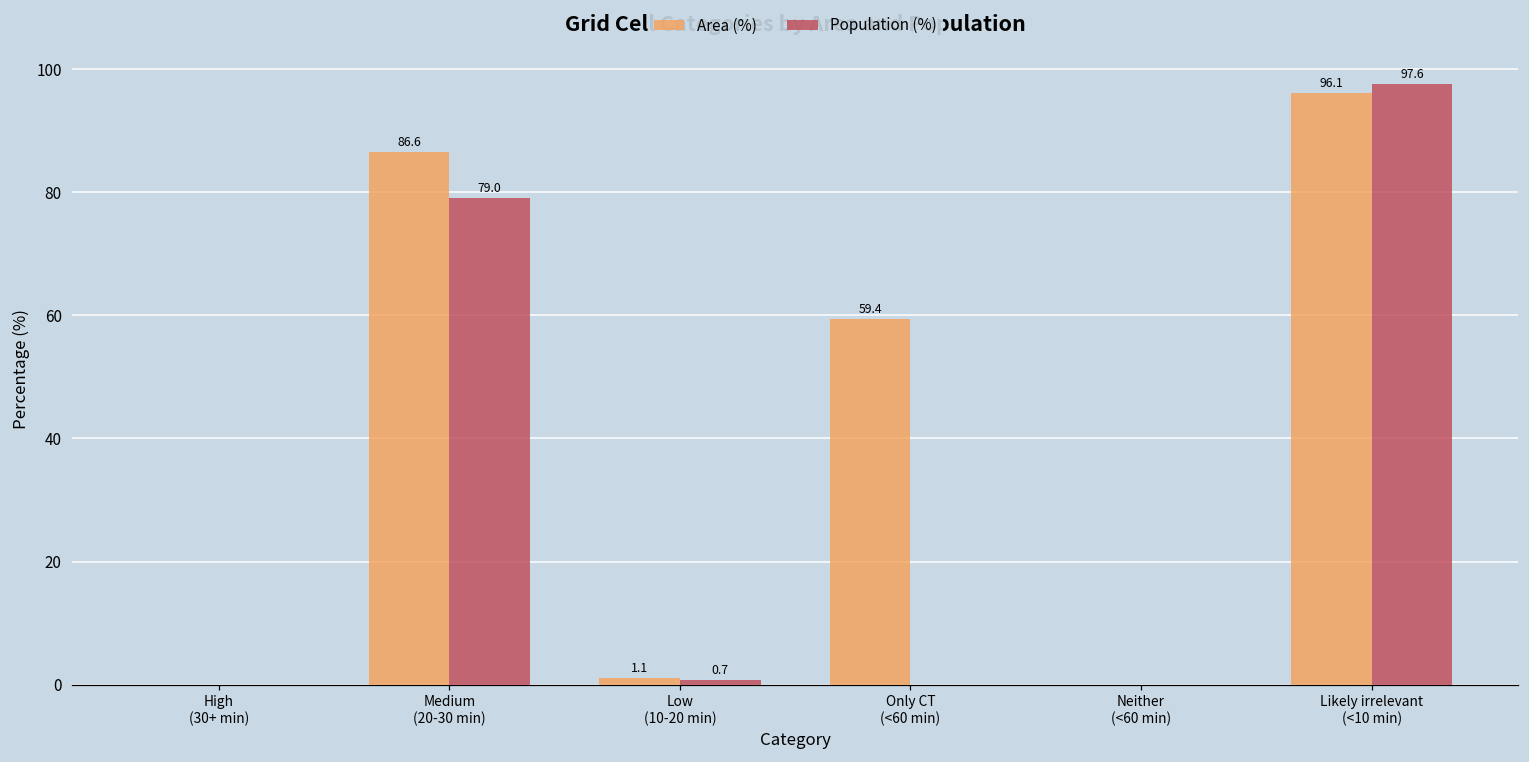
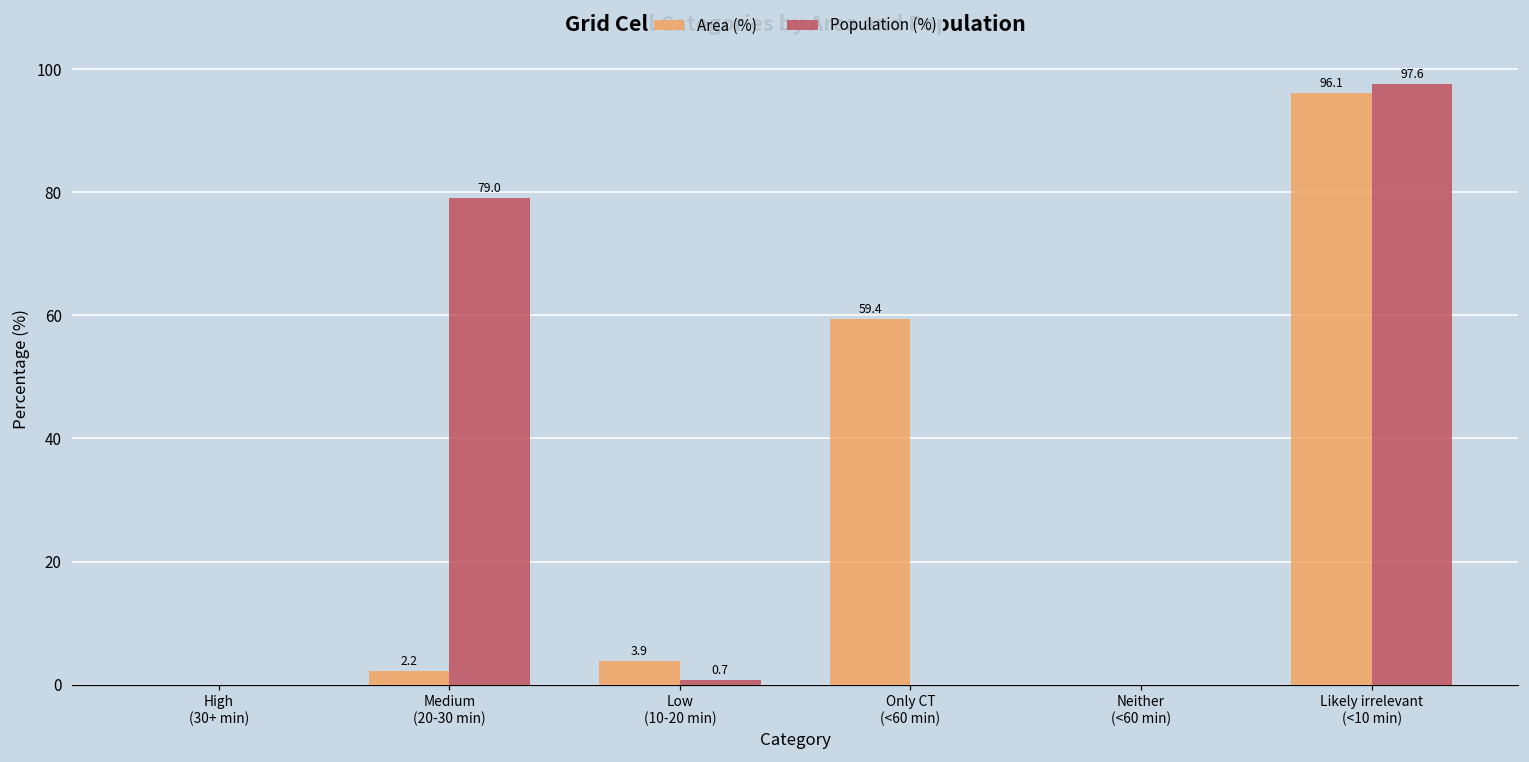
  {
    "Area (%)": {
-     "Medium (20-30 min)": 86.6,
-     "Low (10-20 min)": 1.1,
+     "Medium (20-30 min)": 2.2,
+     "Low (10-20 min)": 3.9,
      "Only CT (<60 min)": 59.4,
      "Likely irrelevant (<10 min)": 96.1
    },
    "Population (%)": {
      "Medium (20-30 min)": 79.0,
      "Low (10-20 min)": 0.7,
      "Likely irrelevant (<10 min)": 97.6
    }
  }
